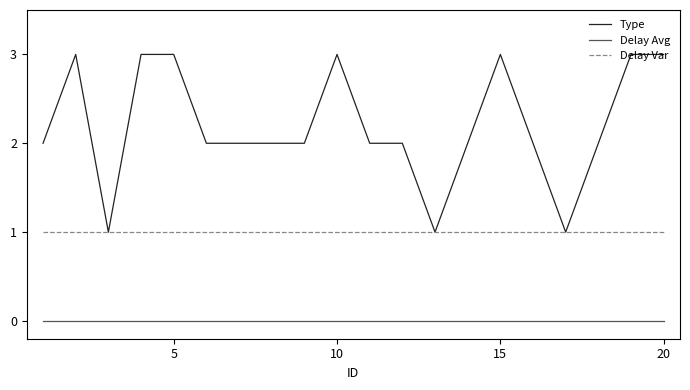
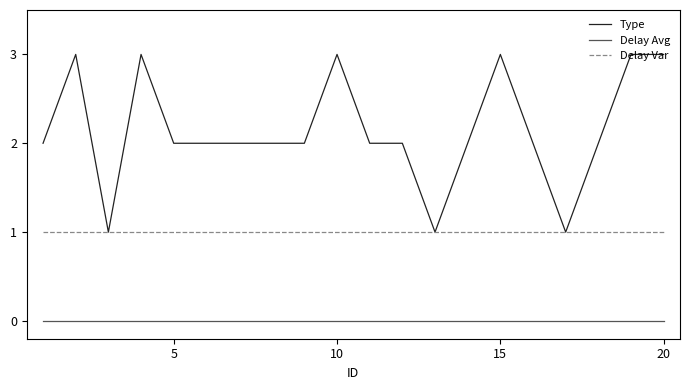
  {
    "Type": {
-     "5": 3,
+     "5": 2,
      "10": 3,
      "15": 3,
      "20": 3
    },
    "Delay Avg": {
      "5": 0,
      "10": 0,
      "15": 0,
      "20": 0
    },
    "Delay Var": {
      "5": 1,
      "10": 1,
      "15": 1,
      "20": 1
    }
  }
